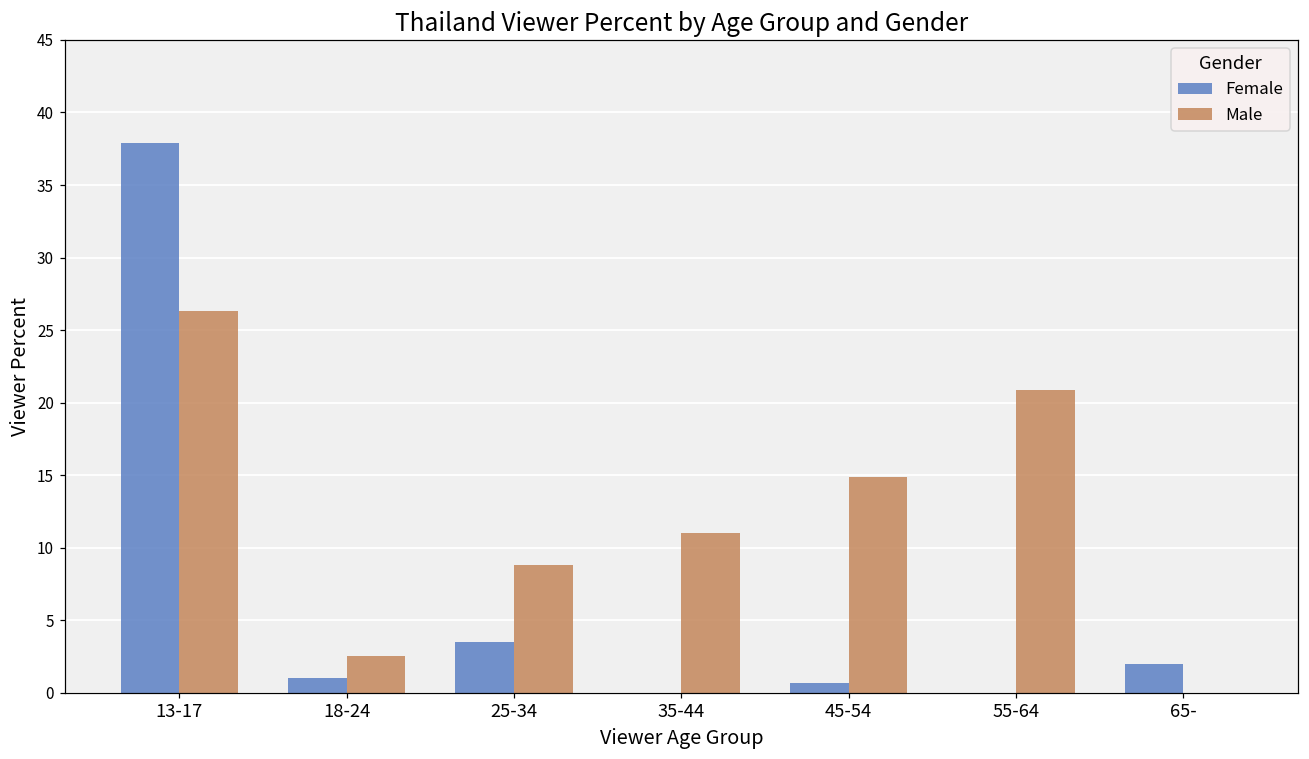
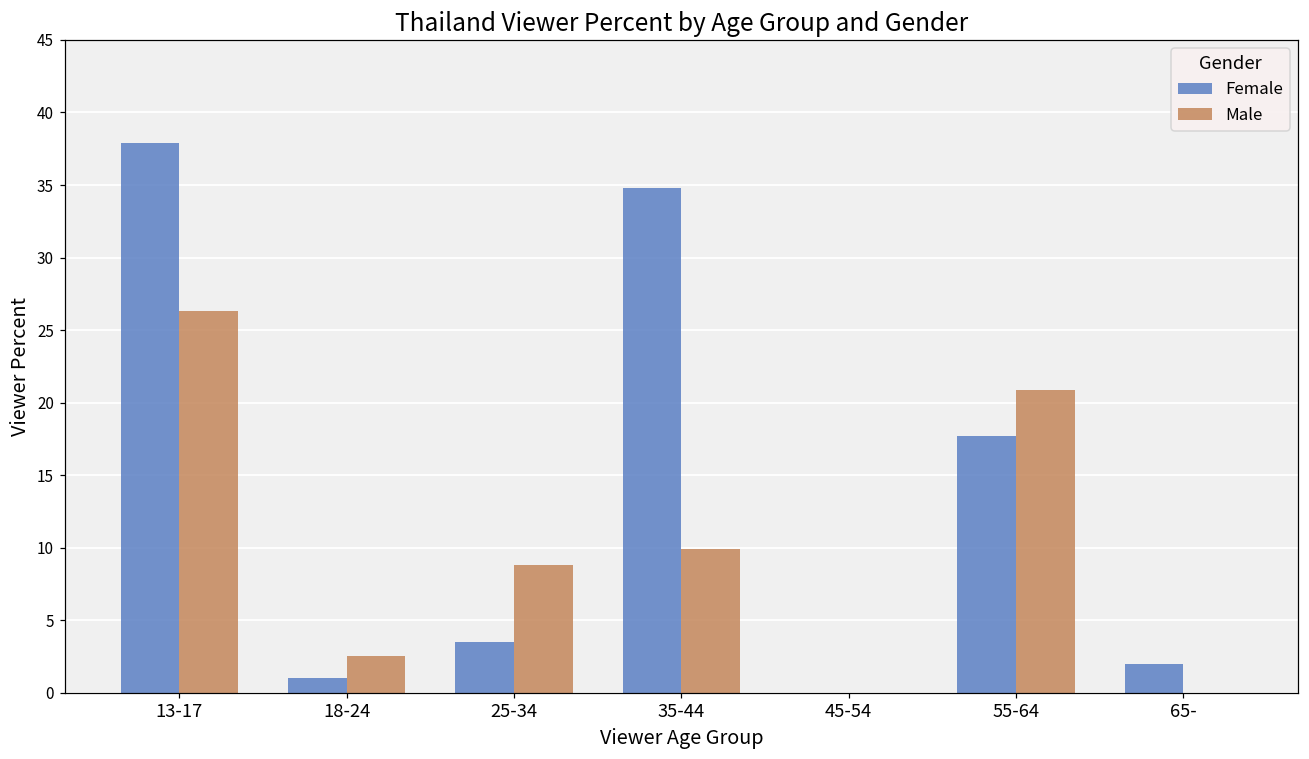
  {
    "Female": {
      "13-17": 37.9,
      "18-24": 1.0,
      "25-34": 3.5,
-     "35-44": 0.0,
-     "45-54": 0.7,
-     "55-64": 0.0,
+     "35-44": 34.8,
+     "45-54": 0.0,
+     "55-64": 17.7,
      "65-": 2.0
    },
    "Male": {
      "13-17": 26.3,
      "18-24": 2.5,
      "25-34": 8.8,
-     "35-44": 11.0,
-     "45-54": 14.9,
+     "35-44": 9.9,
+     "45-54": 0.0,
      "55-64": 20.9,
      "65-": 0.0
    }
  }
